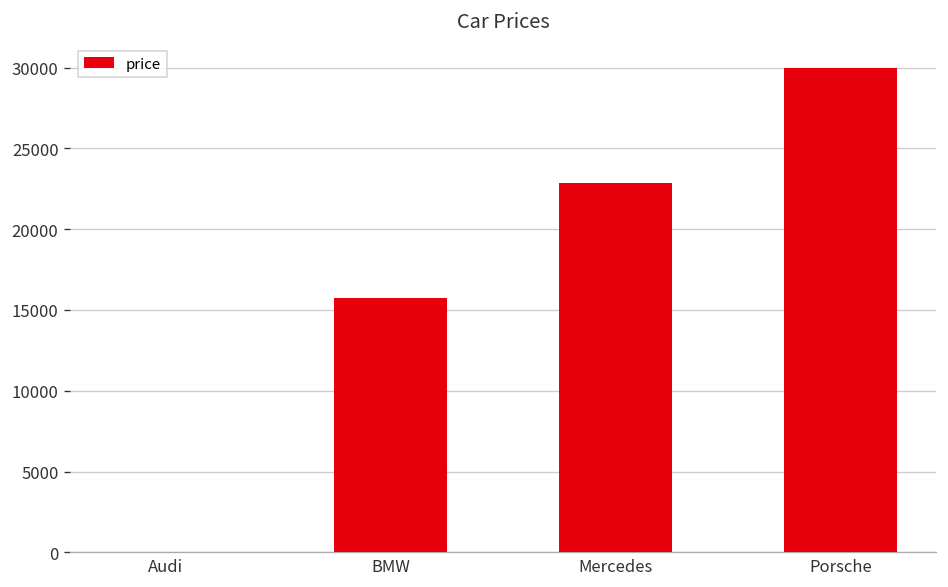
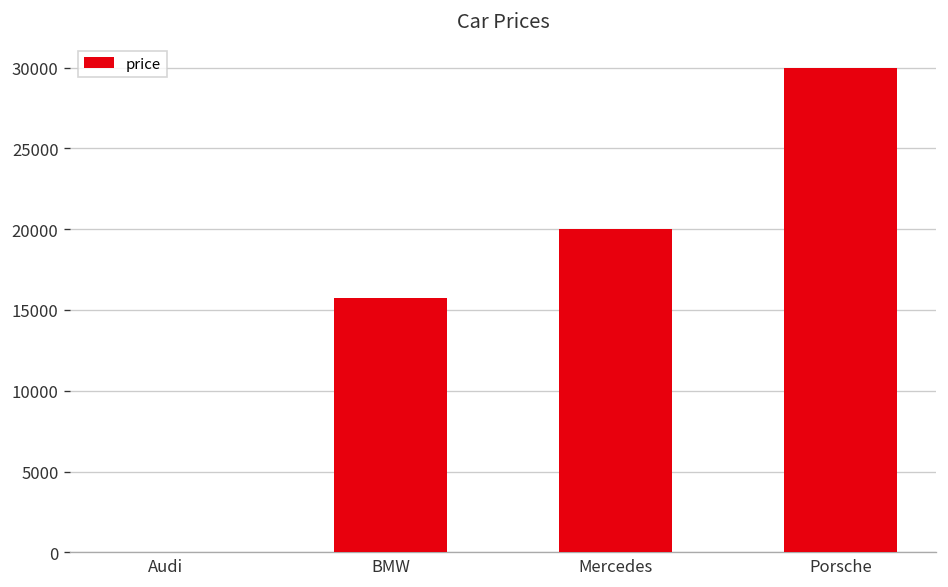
  {
    "Audi": 0,
    "BMW": 15700,
-   "Mercedes": 22900,
+   "Mercedes": 20000,
    "Porsche": 30000
  }
